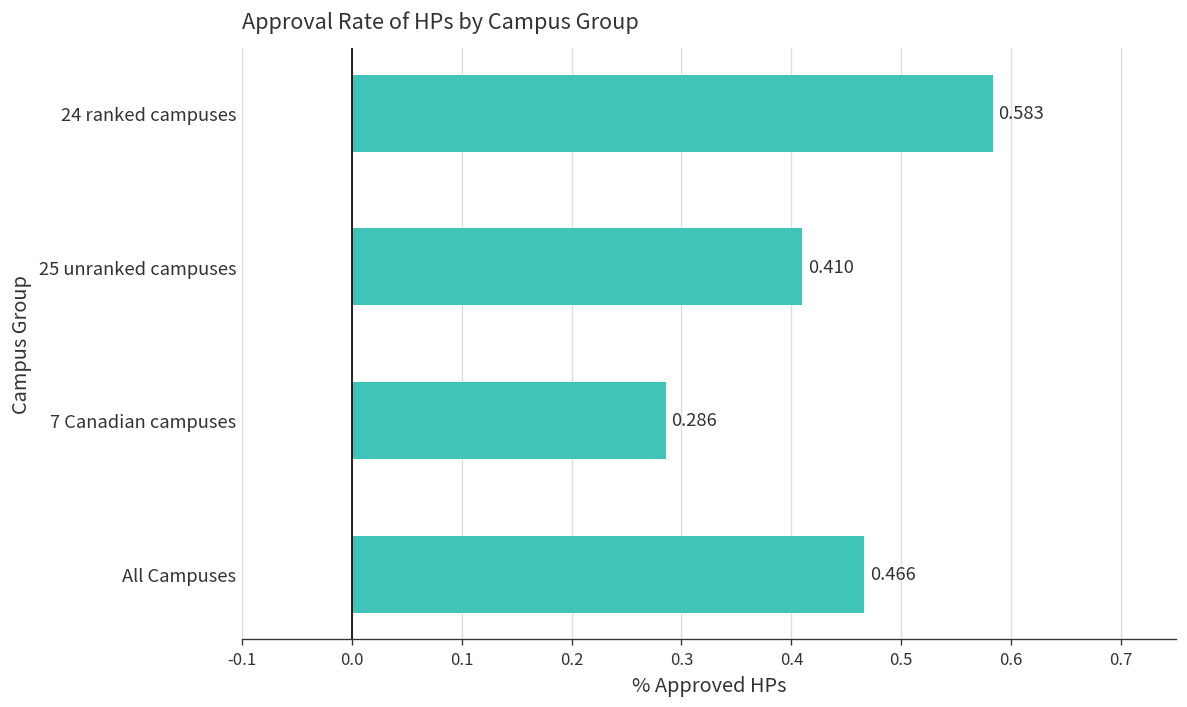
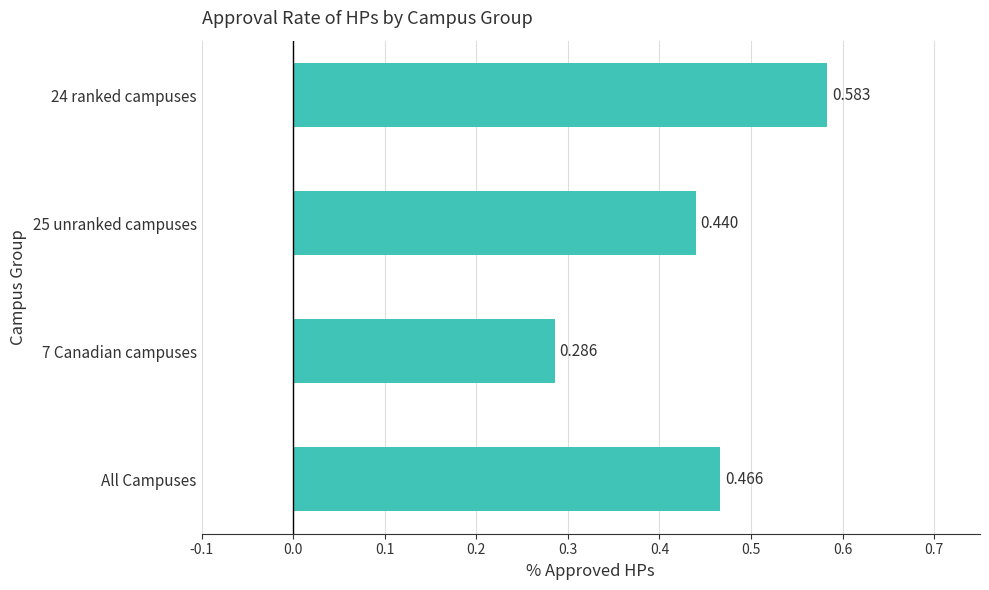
  {
    "24 ranked campuses": 0.583,
-   "25 unranked campuses": 0.410,
+   "25 unranked campuses": 0.440,
    "7 Canadian campuses": 0.286,
    "All Campuses": 0.466
  }
